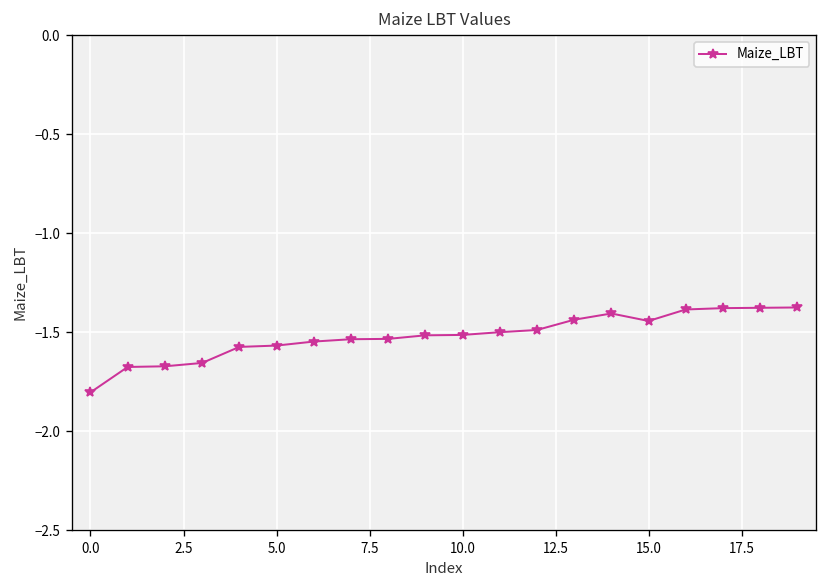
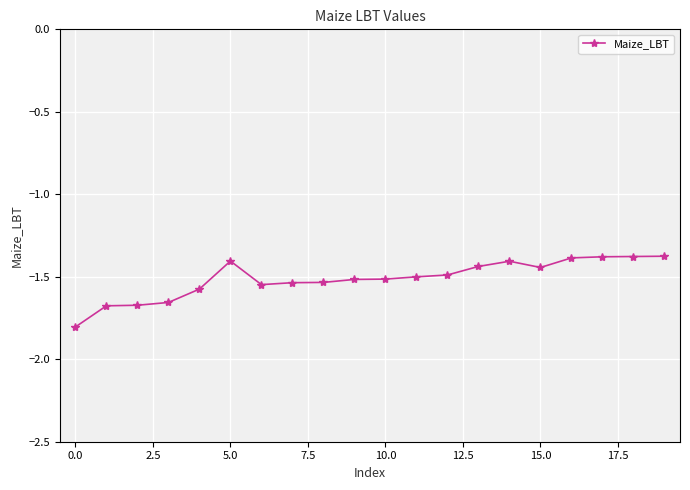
  {
    "0.0": -1.80,
-   "5.0": -1.57,
+   "5.0": -1.40,
    "10.0": -1.51,
    "15.0": -1.44
  }
